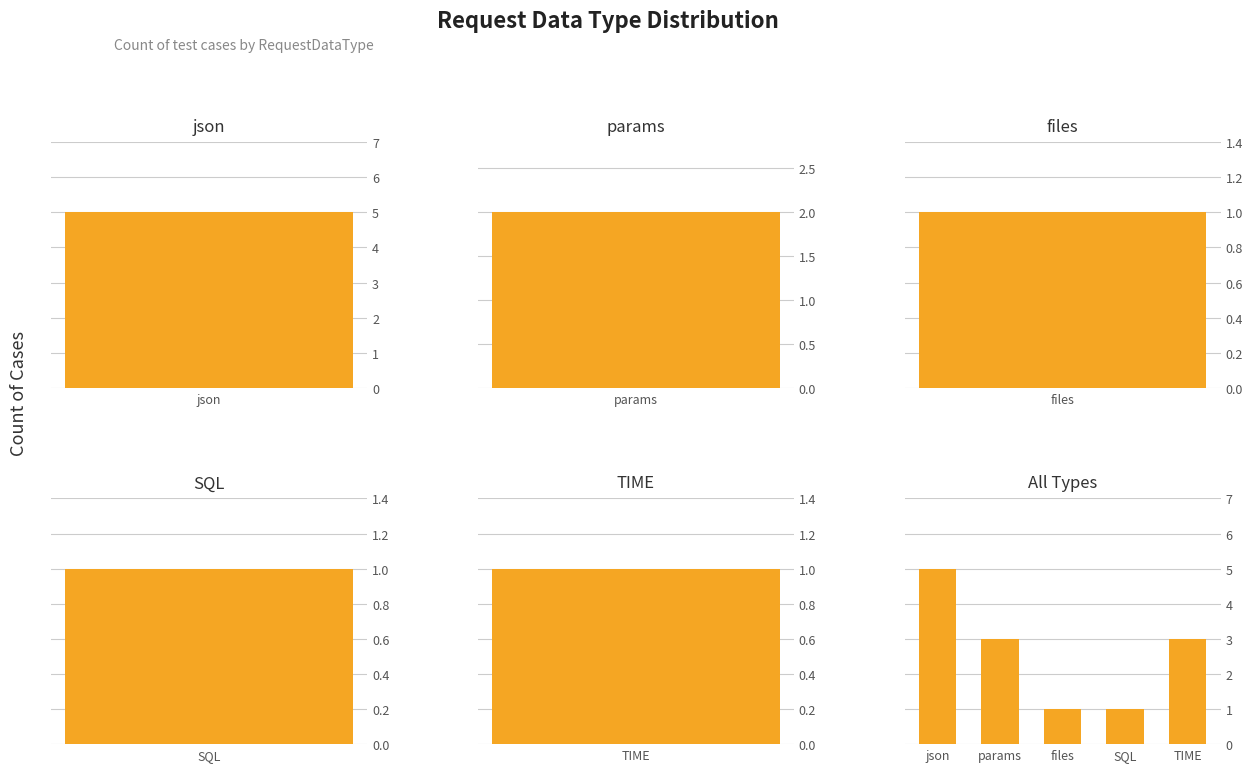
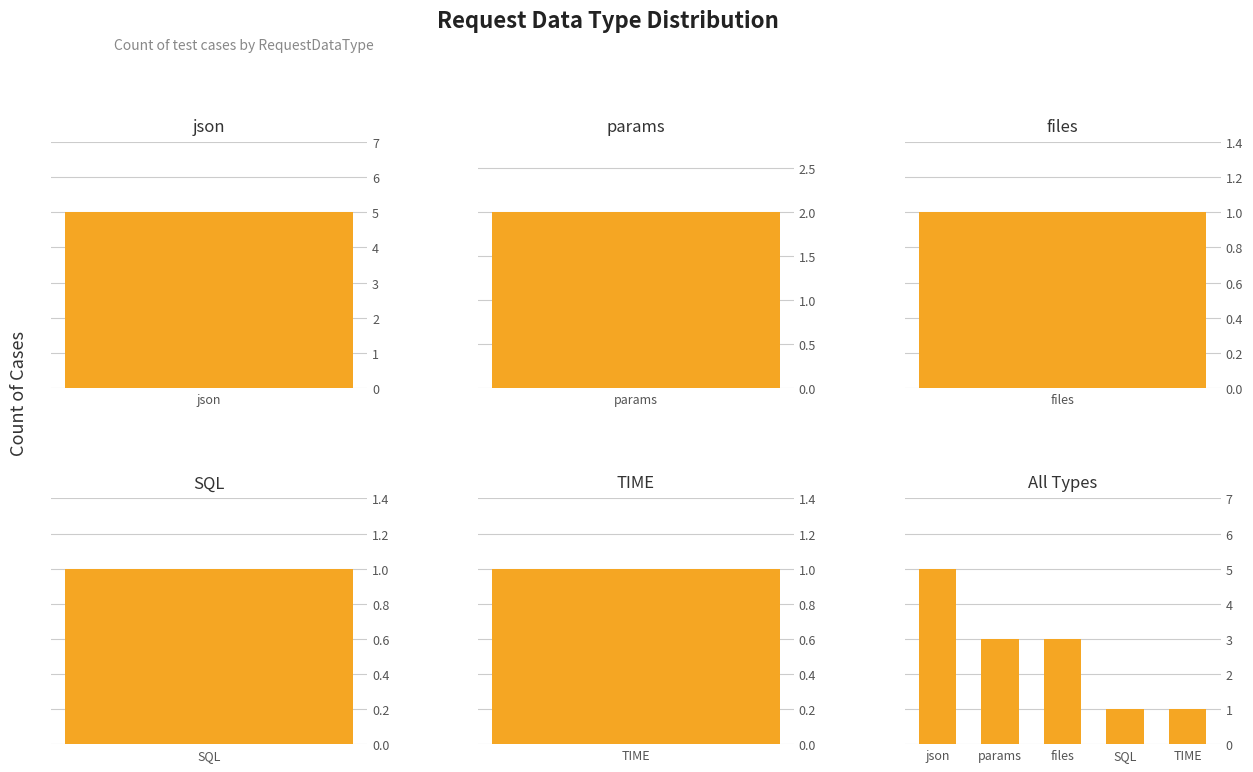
  {
    "json": {
      "json": 5.0
    },
    "params": {
      "params": 2.0
    },
    "files": {
      "files": 1.00
    },
    "SQL": {
      "SQL": 1.00
    },
    "TIME": {
      "TIME": 1.00
    },
    "All Types": {
      "json": 5,
      "params": 3,
-     "files": 1,
+     "files": 3,
      "SQL": 1,
-     "TIME": 3
+     "TIME": 1
    }
  }
